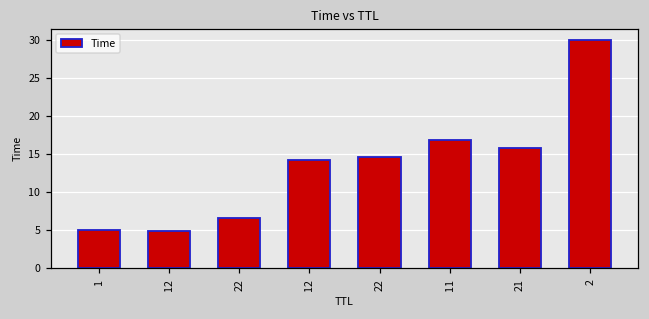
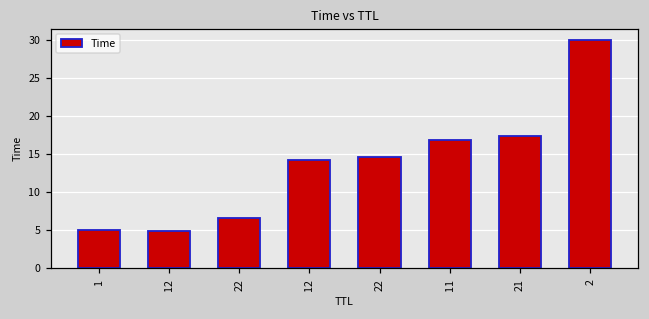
  {
    "1": 5,
    "11": 17,
-   "21": 16,
+   "21": 17,
    "2": 30
  }
